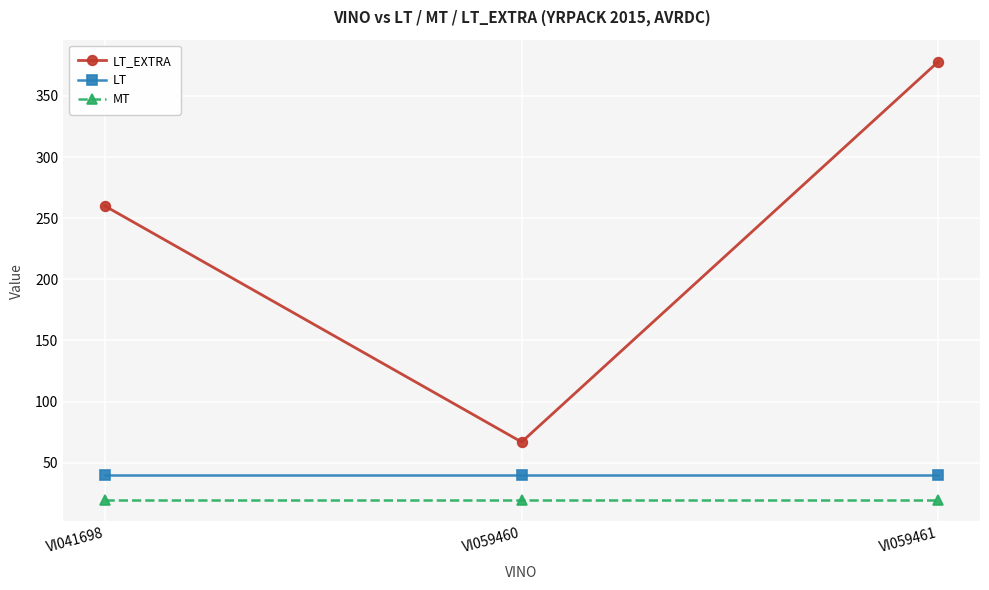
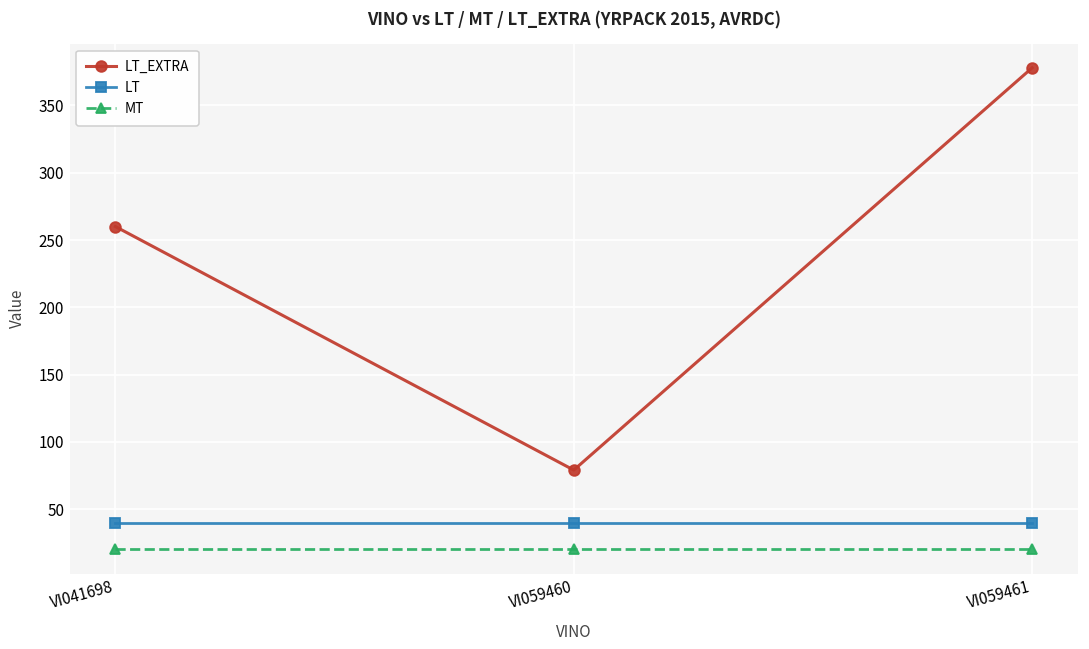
  {
    "LT_EXTRA": {
      "VI041698": 260,
-     "VI059460": 67,
+     "VI059460": 79,
      "VI059461": 378
    },
    "LT": {
      "VI041698": 40,
      "VI059460": 40,
      "VI059461": 40
    },
    "MT": {
      "VI041698": 20,
      "VI059460": 20,
      "VI059461": 20
    }
  }
